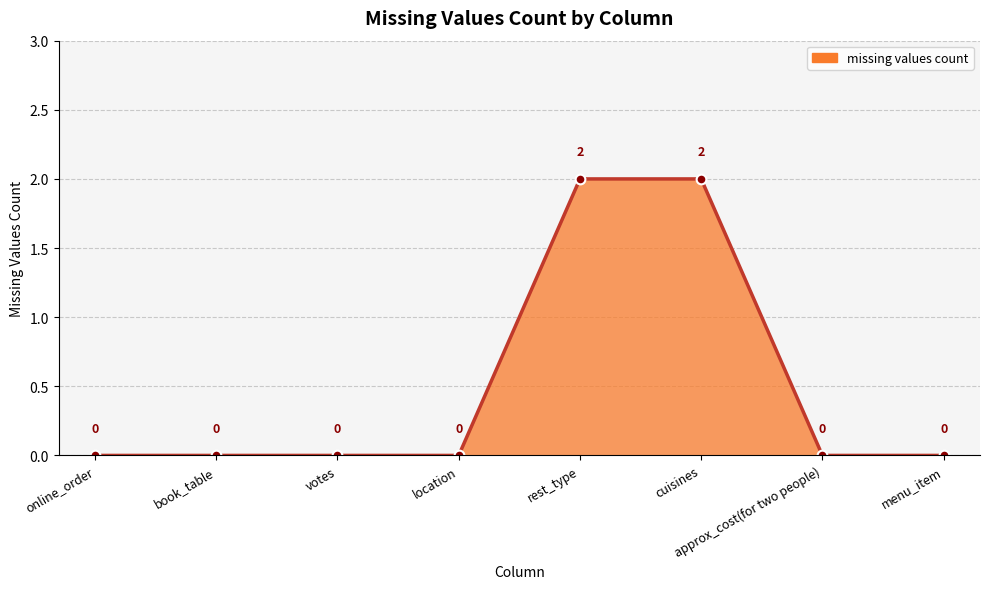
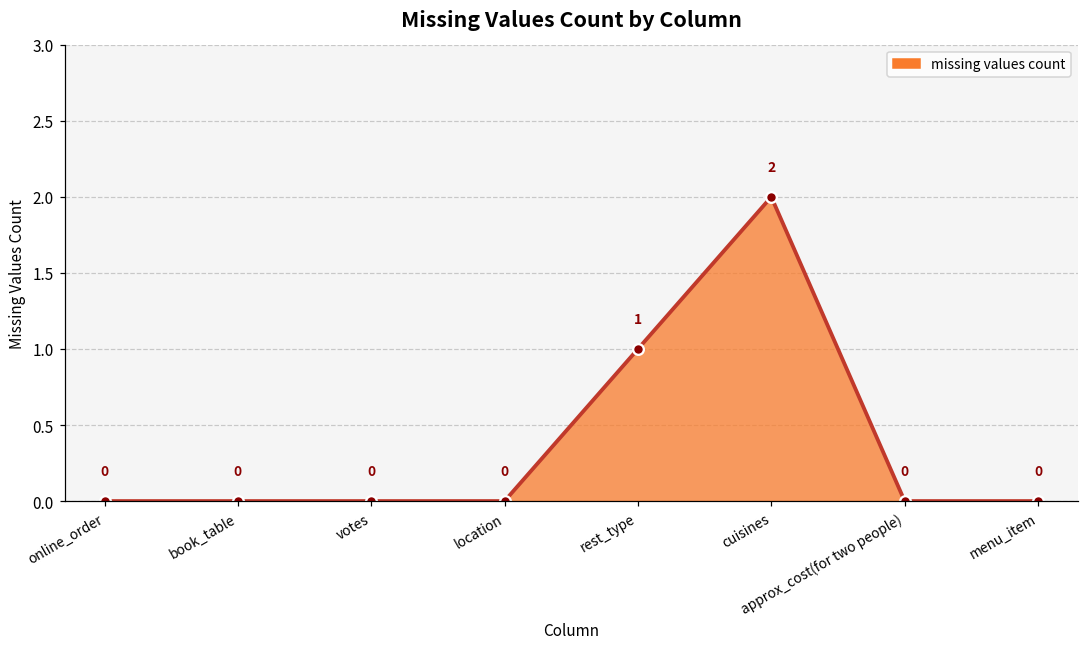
  {
    "online_order": 0,
    "book_table": 0,
    "votes": 0,
    "location": 0,
-   "rest_type": 2,
+   "rest_type": 1,
    "cuisines": 2,
    "approx_cost(for two people)": 0,
    "menu_item": 0
  }
